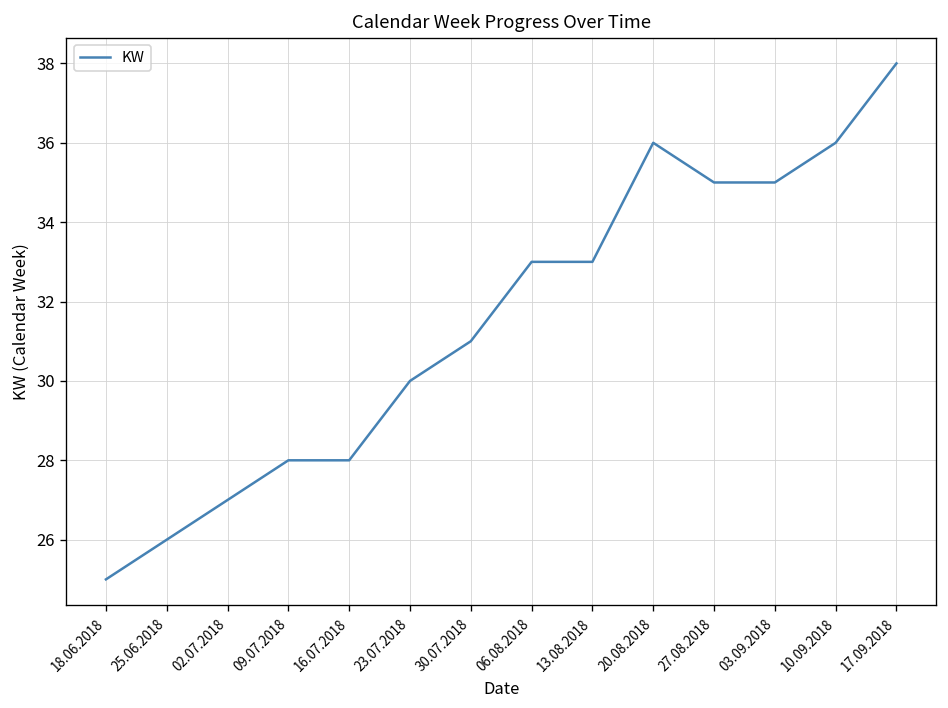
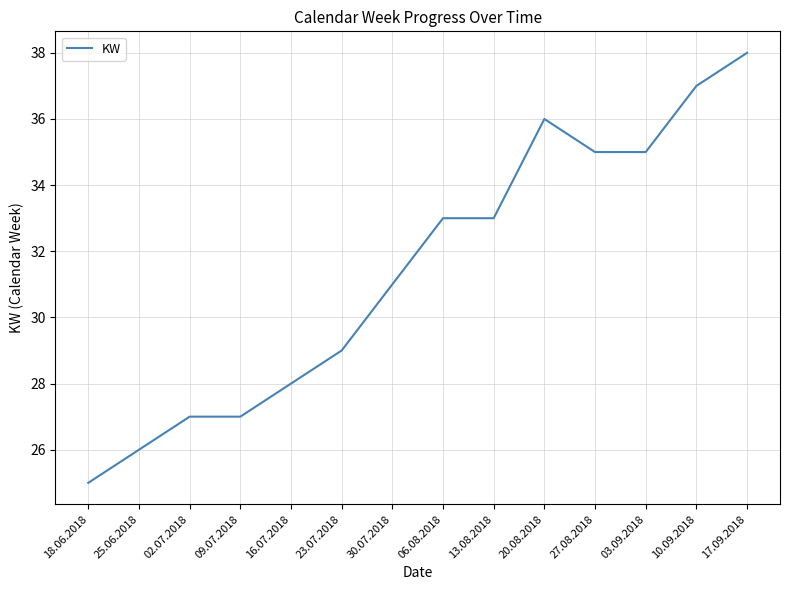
  {
    "18.06.2018": 25,
    "25.06.2018": 26,
    "02.07.2018": 27,
-   "09.07.2018": 28,
+   "09.07.2018": 27,
    "16.07.2018": 28,
-   "23.07.2018": 30,
+   "23.07.2018": 29,
    "30.07.2018": 31,
    "06.08.2018": 33,
    "13.08.2018": 33,
    "20.08.2018": 36,
    "27.08.2018": 35,
    "03.09.2018": 35,
-   "10.09.2018": 36,
+   "10.09.2018": 37,
    "17.09.2018": 38
  }
